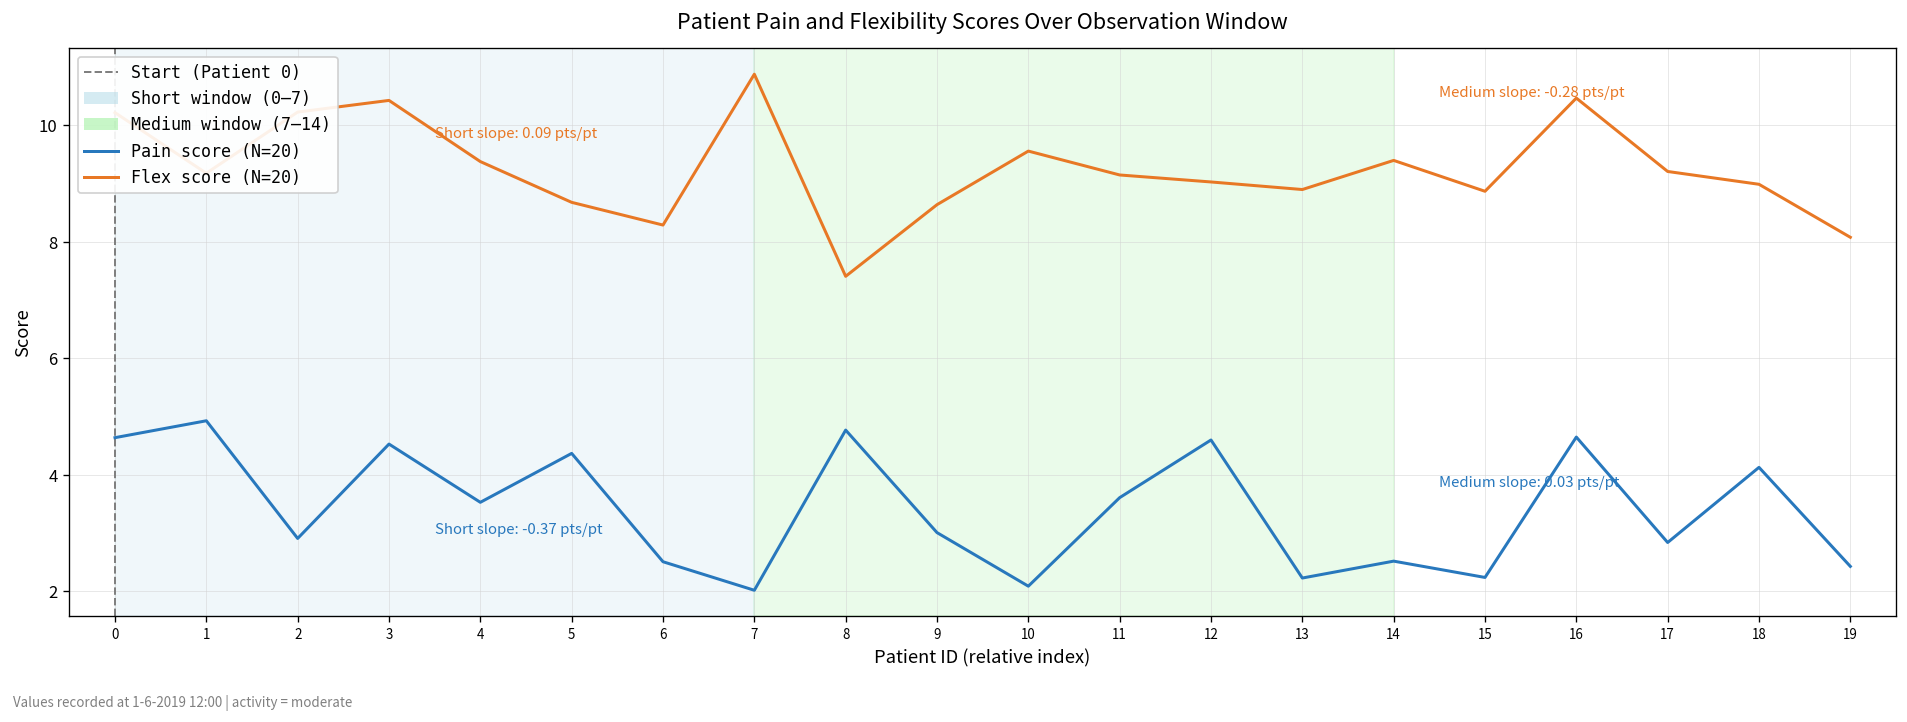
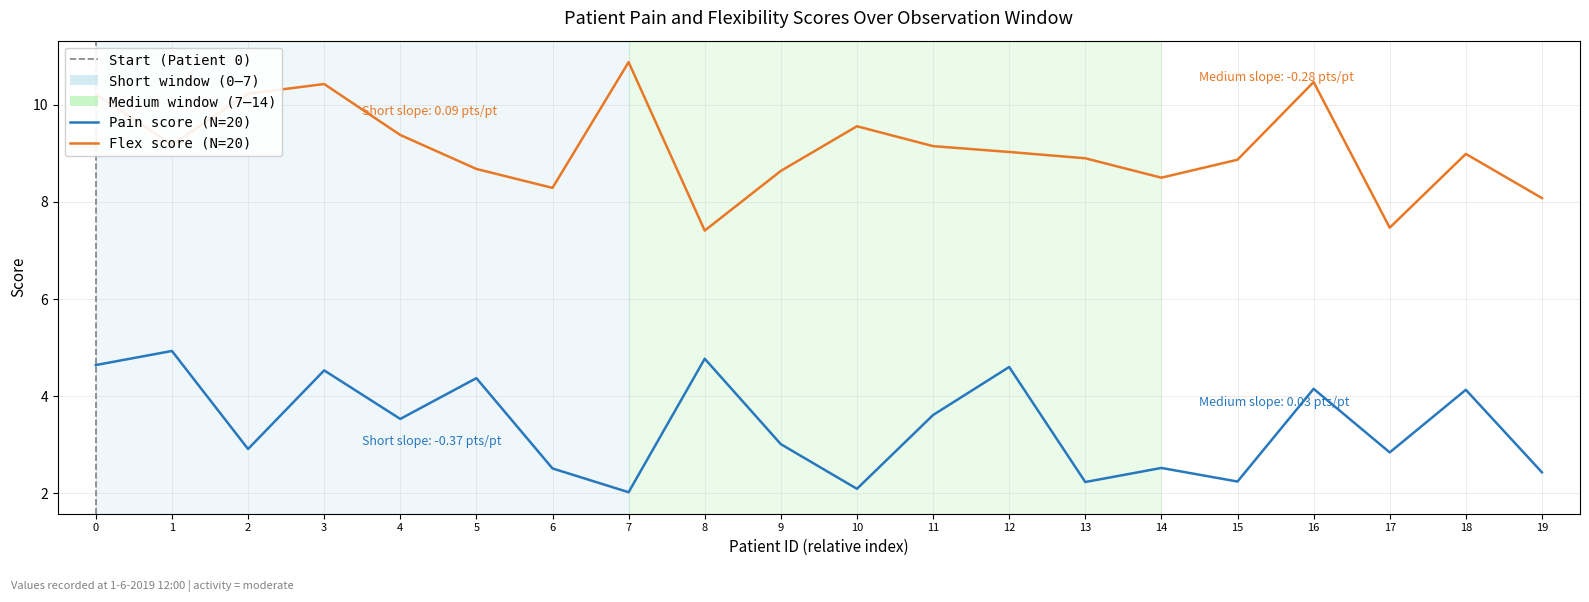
  {
    "Pain score (N=20)": {
      "0": 4.6,
      "1": 4.9,
      "2": 2.9,
      "3": 4.5,
      "5": 4.4,
      "6": 2.5,
      "7": 2.0,
      "8": 4.8,
      "9": 3.0,
      "10": 2.1,
      "11": 3.6,
      "12": 4.6,
      "13": 2.2,
      "14": 2.5,
      "15": 2.2,
-     "16": 4.7,
+     "16": 4.2,
      "17": 2.8,
      "18": 4.1,
      "19": 2.4
    },
    "Flex score (N=20)": {
      "3": 10.4,
      "5": 8.7,
      "6": 8.3,
      "7": 10.9,
      "8": 7.4,
      "9": 8.6,
      "10": 9.6,
      "11": 9.2,
      "12": 9.0,
      "13": 8.9,
-     "14": 9.4,
+     "14": 8.5,
      "15": 8.9,
-     "17": 9.2,
+     "17": 7.5,
      "18": 9.0,
      "19": 8.1
    }
  }
